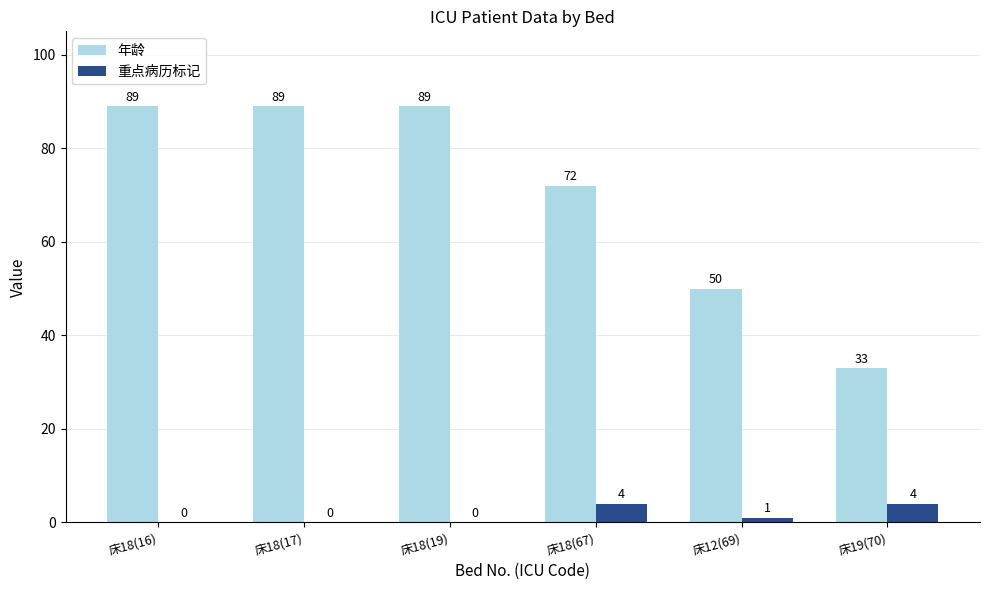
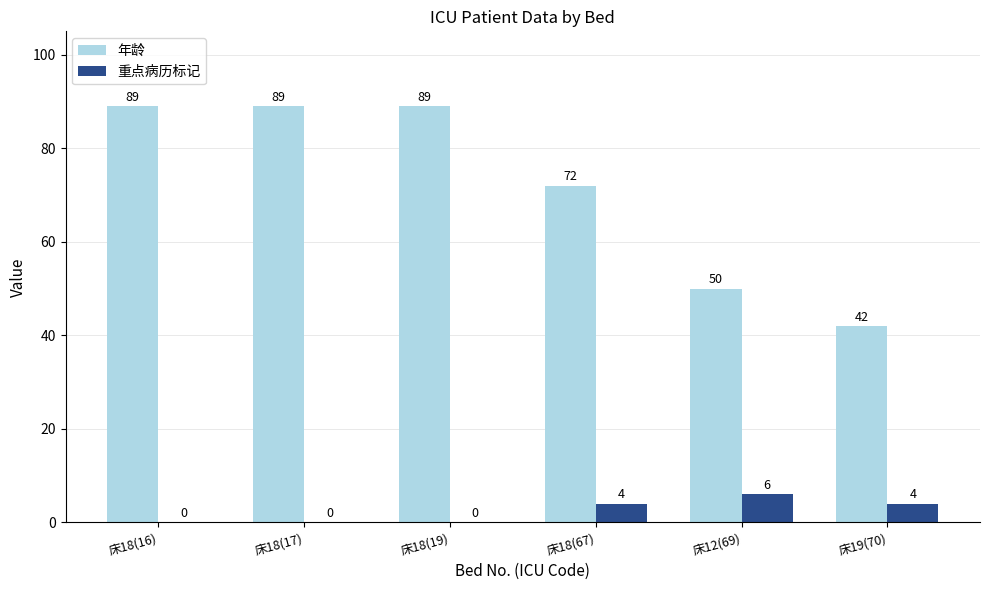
  {
    "年龄": {
      "床18(16)": 89,
      "床18(17)": 89,
      "床18(19)": 89,
      "床18(67)": 72,
      "床12(69)": 50,
-     "床19(70)": 33
+     "床19(70)": 42
    },
    "重点病历标记": {
      "床18(16)": 0,
      "床18(17)": 0,
      "床18(19)": 0,
      "床18(67)": 4,
-     "床12(69)": 1,
+     "床12(69)": 6,
      "床19(70)": 4
    }
  }
